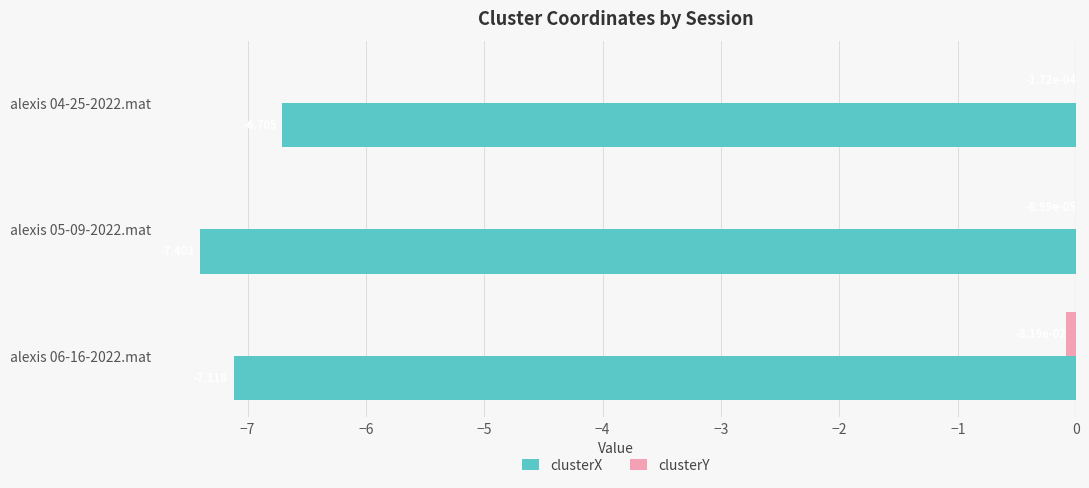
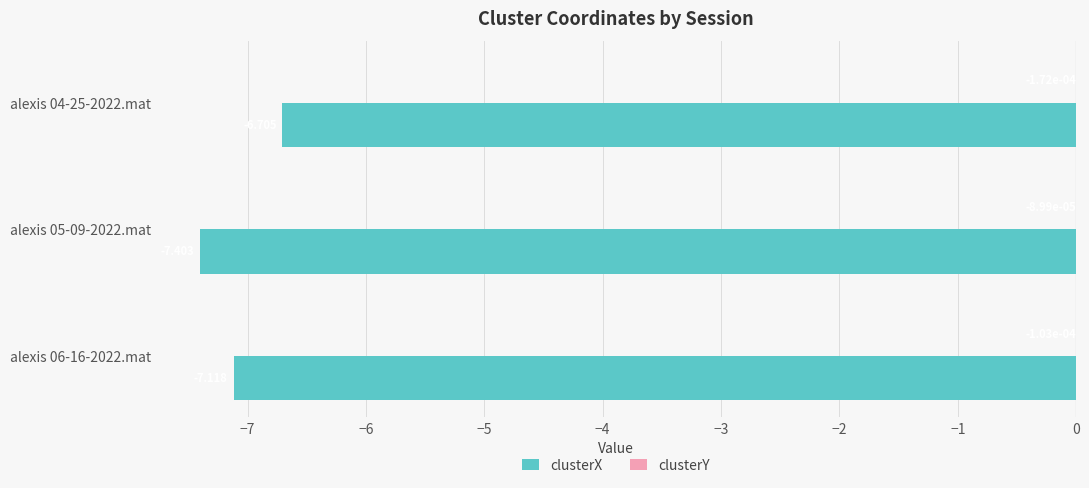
  {
    "clusterX": {
      "alexis 04-25-2022.mat": -6.71,
      "alexis 05-09-2022.mat": -7.40,
      "alexis 06-16-2022.mat": -7.12
    },
    "clusterY": {
-     "alexis 06-16-2022.mat": -0.08
+     "alexis 06-16-2022.mat": 0.00
    }
  }
